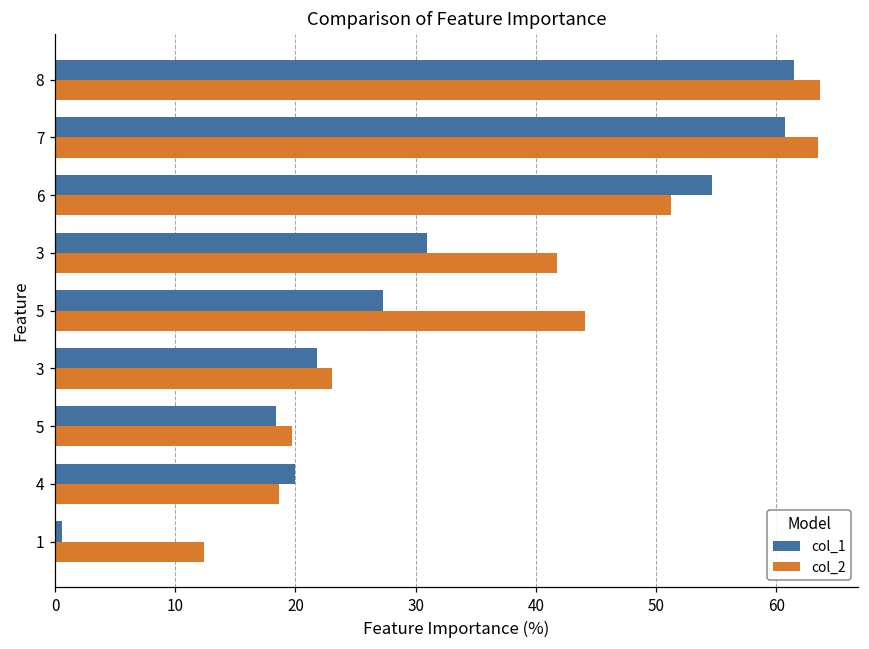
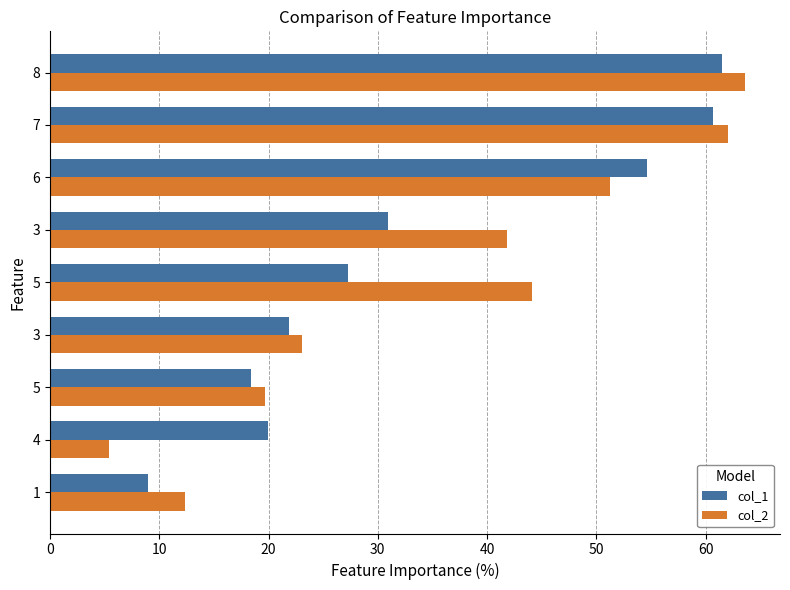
  {
    "col_1": {
      "8": 61.5,
      "7": 60.7,
      "6": 54.6,
      "4": 19.9,
-     "1": 0.6
+     "1": 9.0
    },
    "col_2": {
      "8": 63.6,
-     "7": 63.5,
+     "7": 62.1,
      "6": 51.3,
-     "4": 18.6,
+     "4": 5.4,
      "1": 12.4
    }
  }
